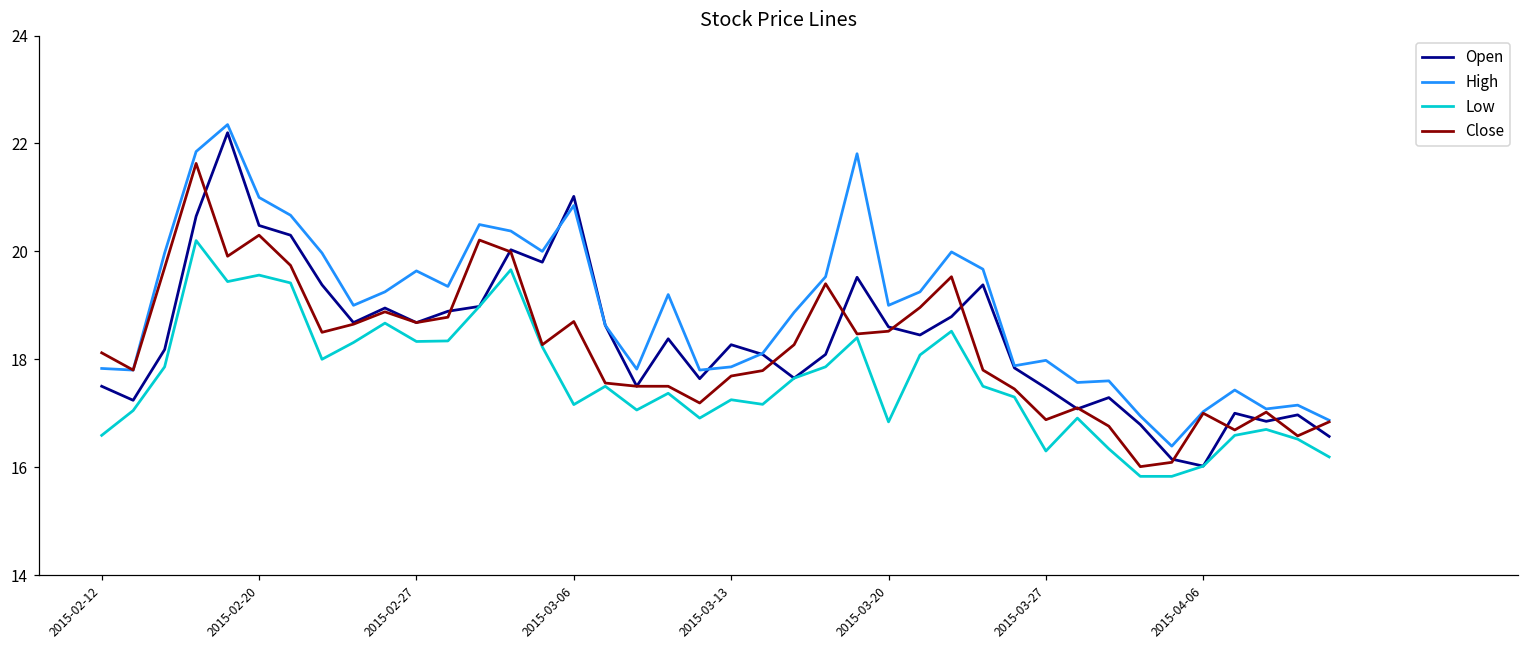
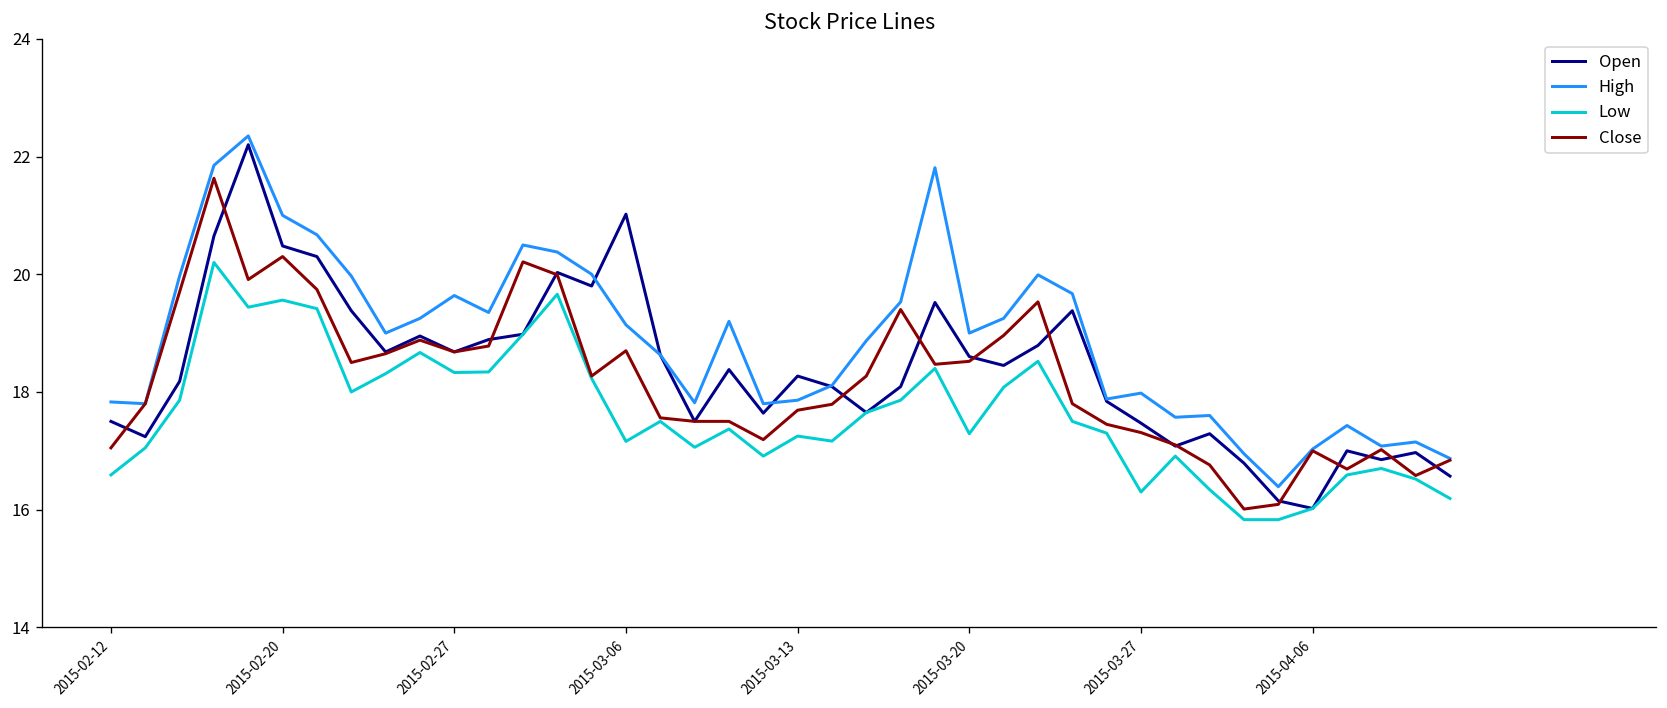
  {
    "Open": {
      "2015-02-12": 17.5,
      "2015-02-20": 20.5,
      "2015-03-06": 21.0,
      "2015-03-13": 18.3,
      "2015-03-20": 18.6,
      "2015-03-27": 17.5
    },
    "High": {
      "2015-02-12": 17.8,
      "2015-02-20": 21.0,
      "2015-02-27": 19.6,
-     "2015-03-06": 20.9,
+     "2015-03-06": 19.1,
      "2015-03-13": 17.9,
      "2015-03-20": 19.0,
      "2015-03-27": 18.0
    },
    "Low": {
      "2015-02-12": 16.6,
      "2015-02-20": 19.6,
      "2015-02-27": 18.3,
      "2015-03-06": 17.2,
      "2015-03-13": 17.3,
-     "2015-03-20": 16.8,
+     "2015-03-20": 17.3,
      "2015-03-27": 16.3
    },
    "Close": {
-     "2015-02-12": 18.1,
+     "2015-02-12": 17.1,
      "2015-02-20": 20.3,
      "2015-03-06": 18.7,
      "2015-03-13": 17.7,
      "2015-03-20": 18.5,
-     "2015-03-27": 16.9
+     "2015-03-27": 17.3
    }
  }
